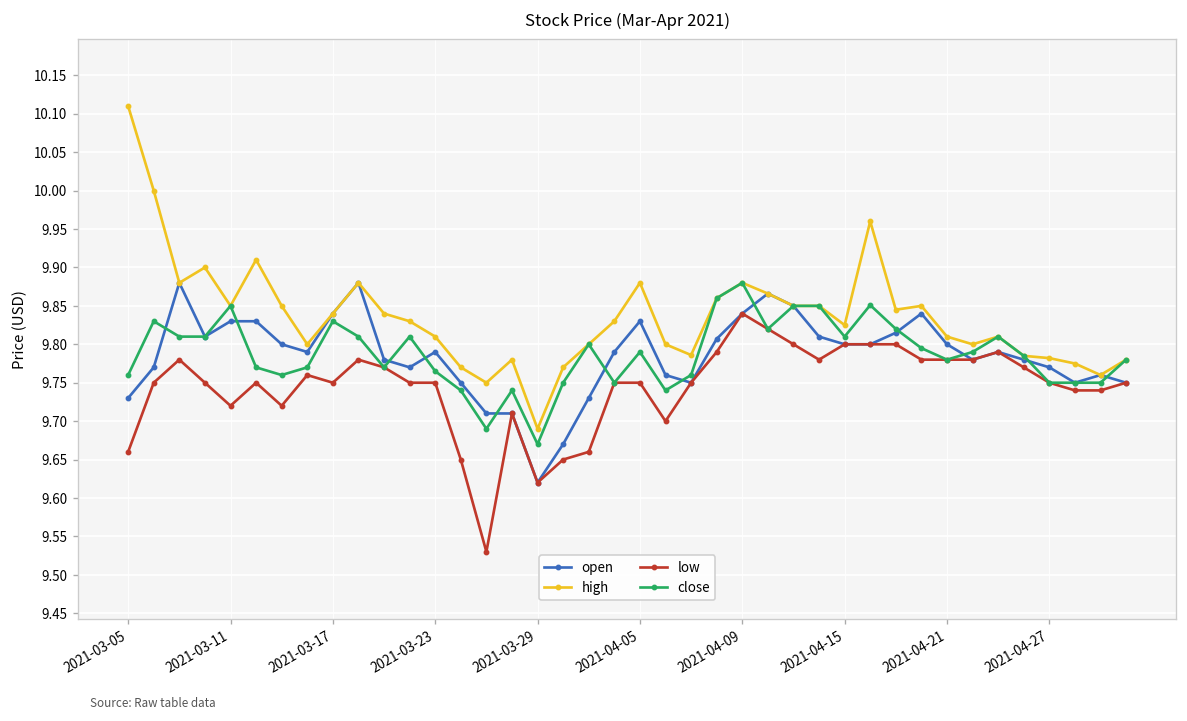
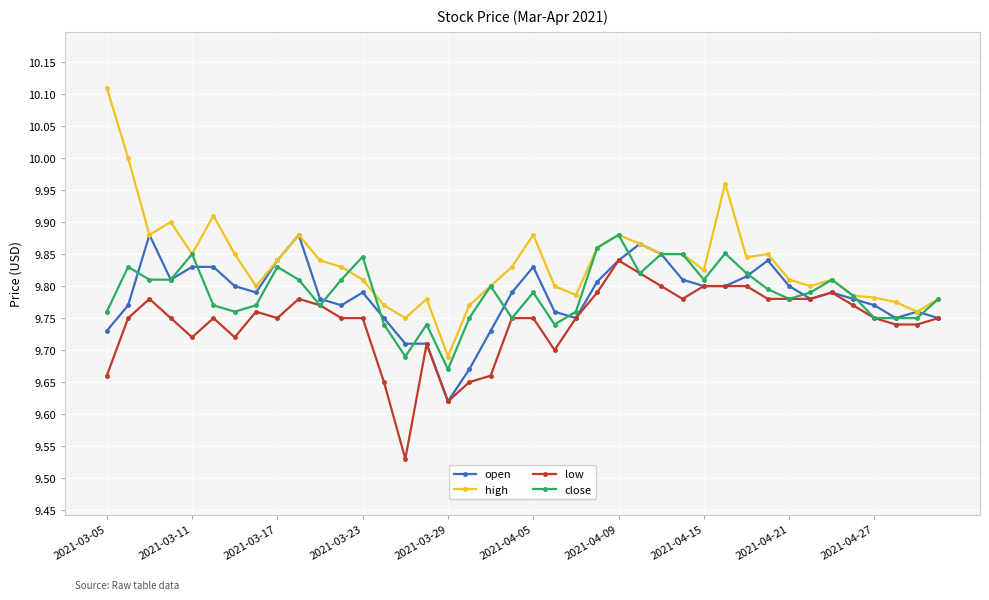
  {
    "open": {
      "2021-03-05": 9.73,
      "2021-03-11": 9.83,
      "2021-03-23": 9.79,
      "2021-04-05": 9.83,
      "2021-04-21": 9.80,
      "2021-04-27": 9.77
    },
    "high": {
      "2021-03-05": 10.11,
      "2021-03-23": 9.81,
      "2021-03-29": 9.69,
      "2021-04-05": 9.88,
      "2021-04-15": 9.83,
      "2021-04-21": 9.81,
      "2021-04-27": 9.78
    },
    "low": {
      "2021-03-05": 9.66,
      "2021-03-11": 9.72,
      "2021-03-17": 9.75,
      "2021-03-23": 9.75,
      "2021-04-05": 9.75
    },
    "close": {
      "2021-03-05": 9.76,
      "2021-03-17": 9.83,
-     "2021-03-23": 9.77,
+     "2021-03-23": 9.85,
      "2021-03-29": 9.67,
      "2021-04-05": 9.79,
      "2021-04-15": 9.81
    }
  }
